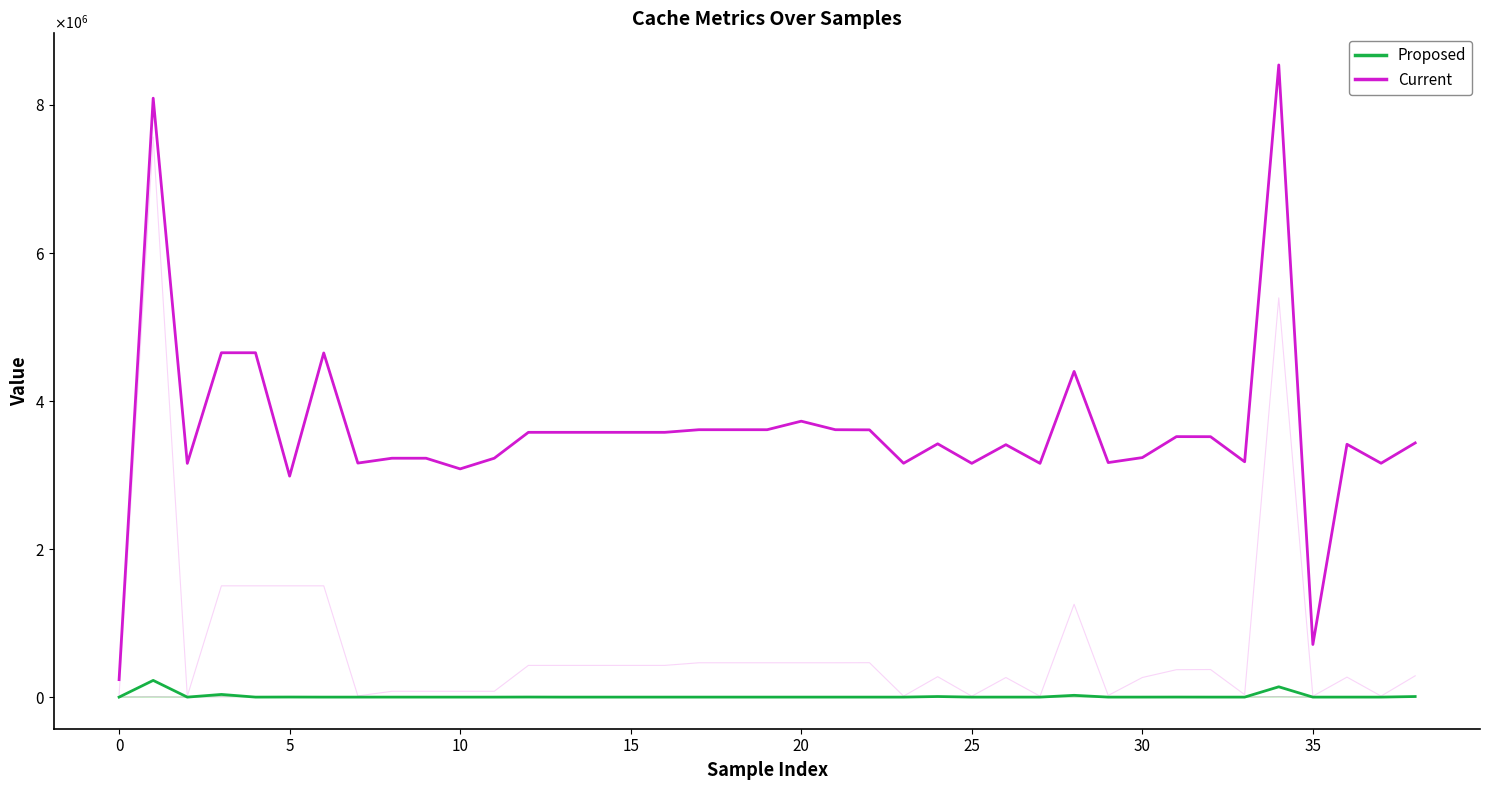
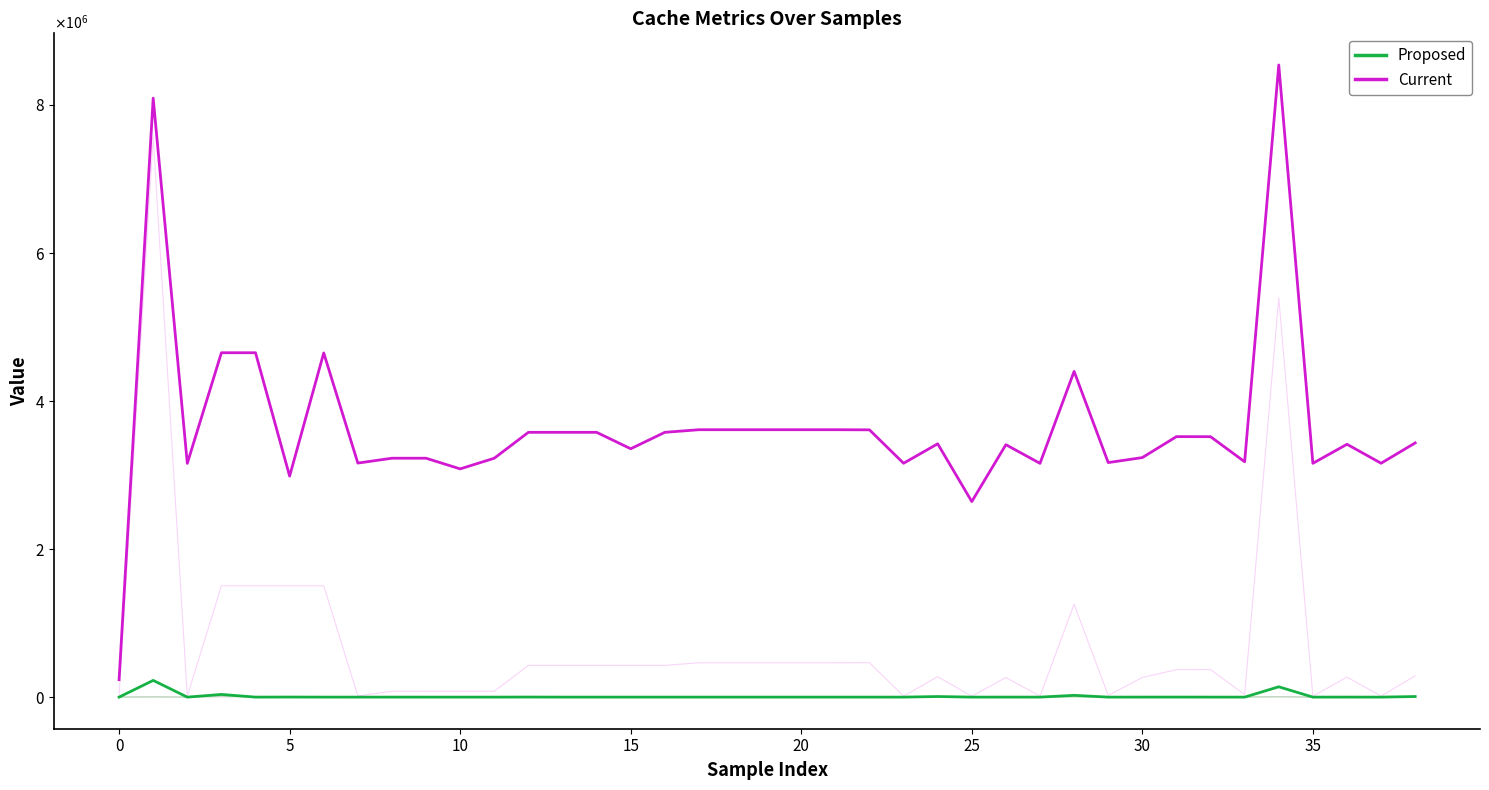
  {
    "Current": {
      "0": 200000,
      "5": 3000000,
      "10": 3100000,
-     "15": 3600000,
-     "20": 3700000,
-     "25": 3200000,
+     "15": 3400000,
+     "20": 3600000,
+     "25": 2600000,
      "30": 3200000,
-     "35": 700000
+     "35": 3200000
    }
  }
